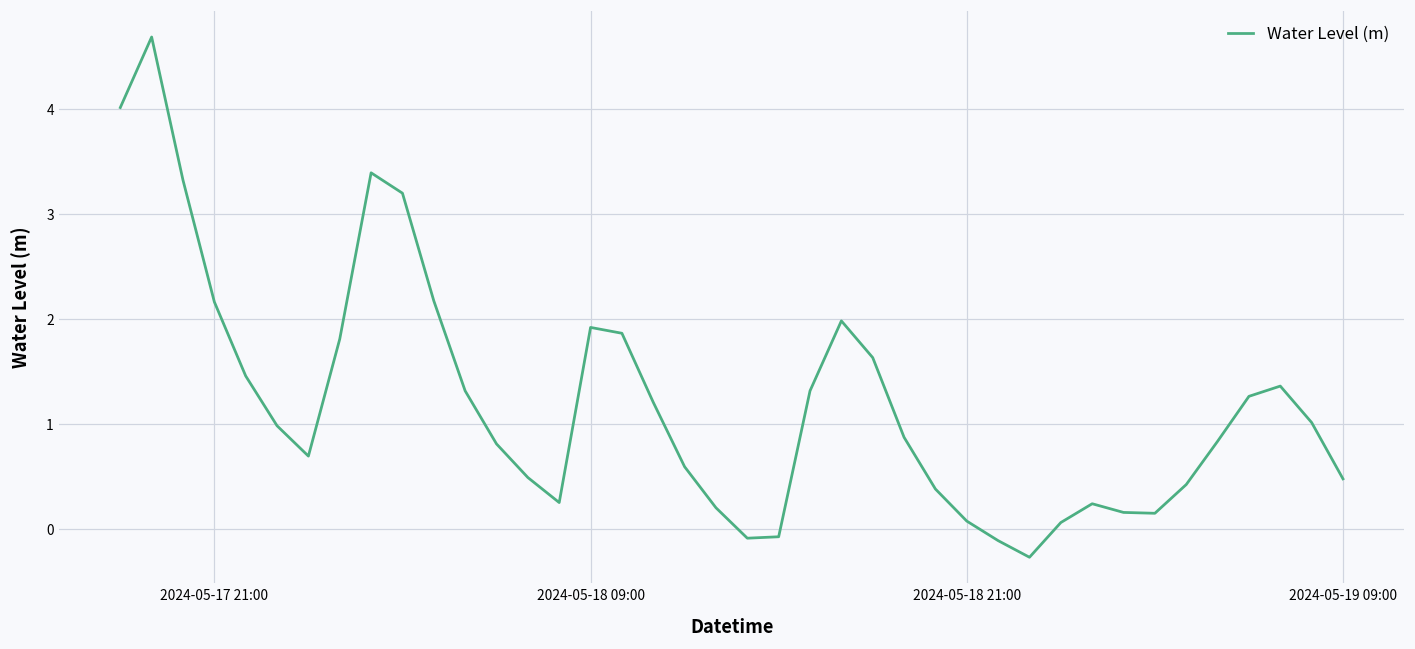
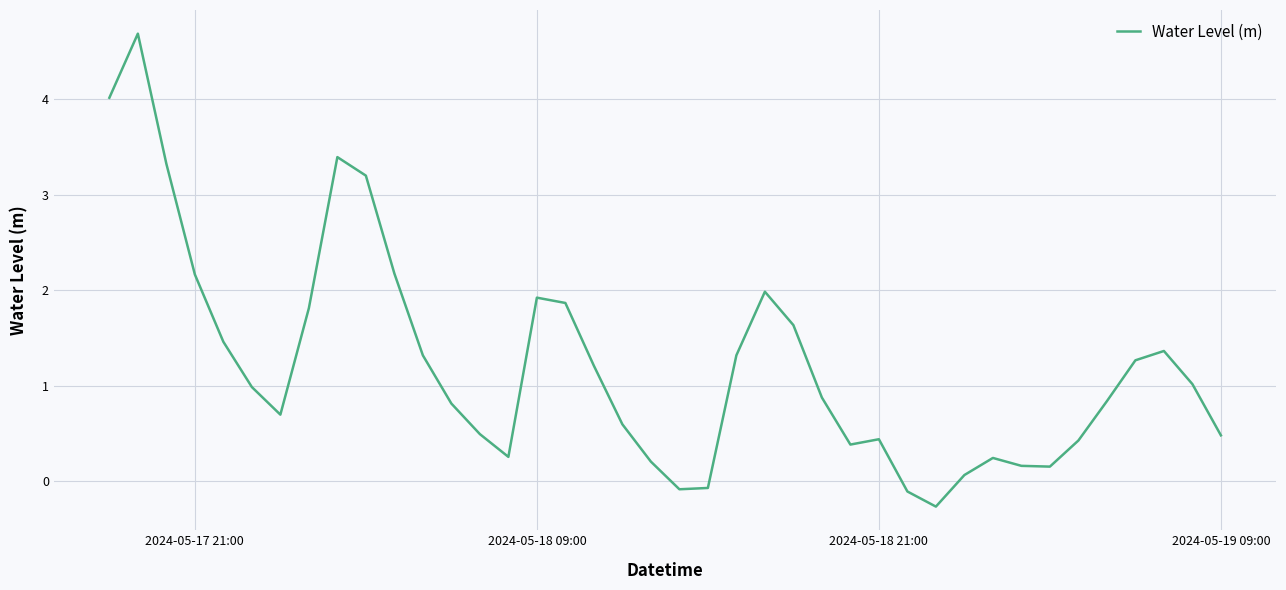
  {
    "2024-05-17 21:00": 2.2,
    "2024-05-18 09:00": 1.9,
-   "2024-05-18 21:00": 0.1,
+   "2024-05-18 21:00": 0.4,
    "2024-05-19 09:00": 0.5
  }
